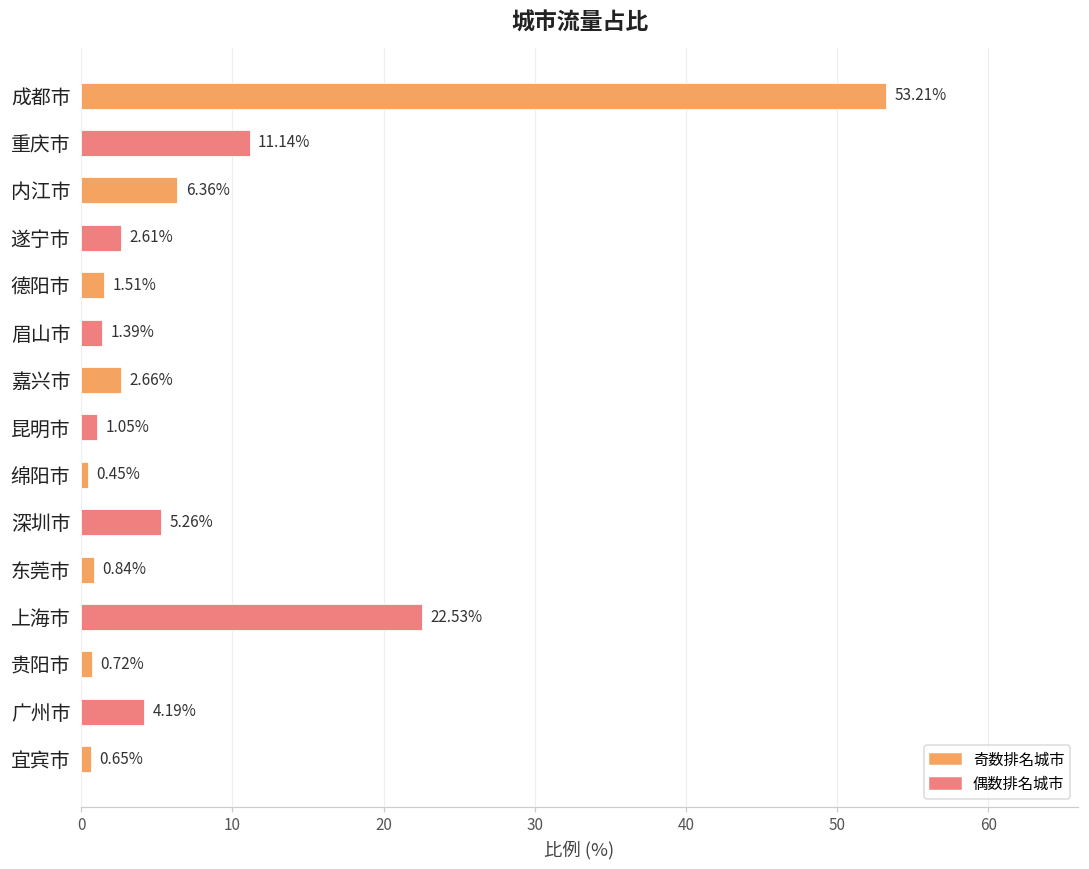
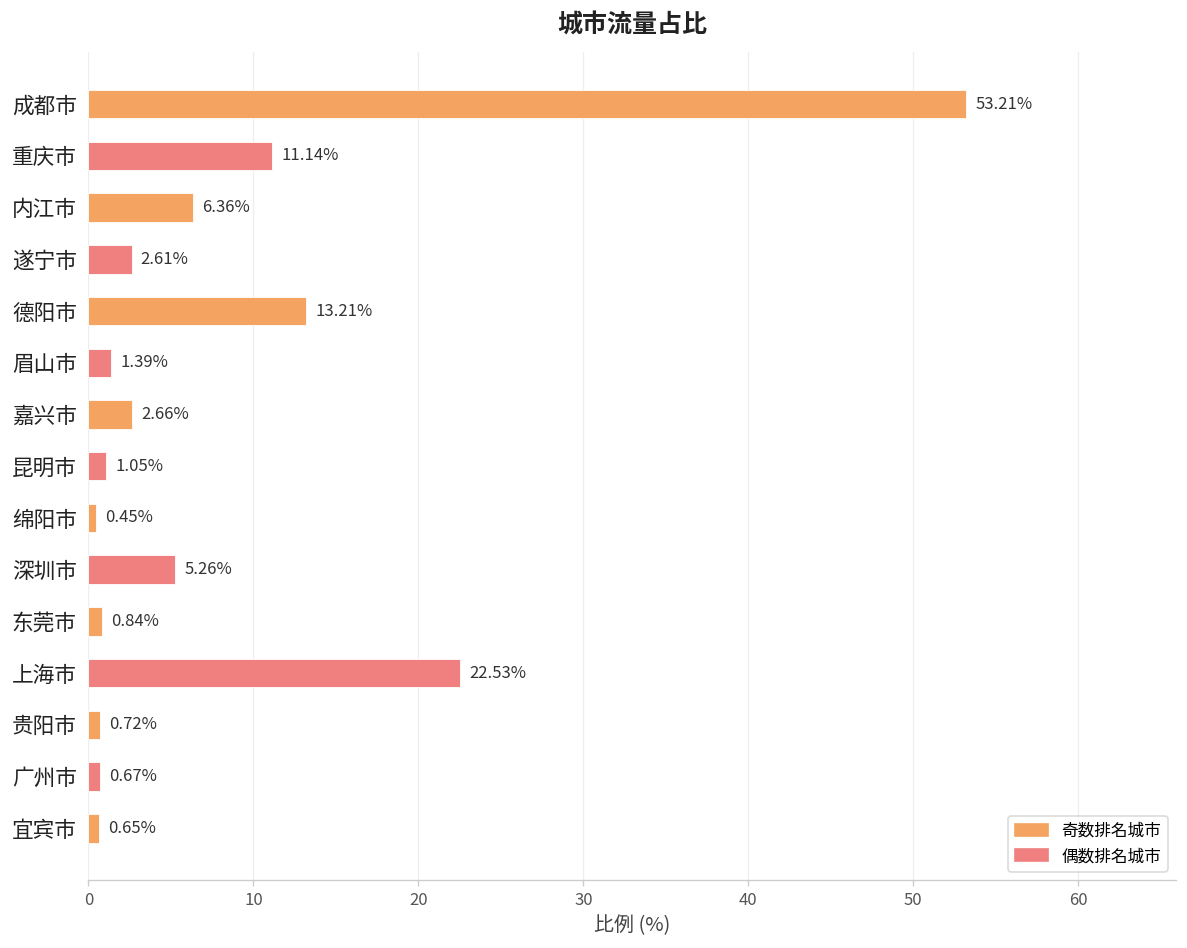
  {
    "成都市": "53.21%",
    "重庆市": "11.14%",
    "内江市": "6.36%",
    "遂宁市": "2.61%",
-   "德阳市": "1.51%",
+   "德阳市": "13.21%",
    "眉山市": "1.39%",
    "嘉兴市": "2.66%",
    "昆明市": "1.05%",
    "绵阳市": "0.45%",
    "深圳市": "5.26%",
    "东莞市": "0.84%",
    "上海市": "22.53%",
    "贵阳市": "0.72%",
-   "广州市": "4.19%",
+   "广州市": "0.67%",
    "宜宾市": "0.65%"
  }
